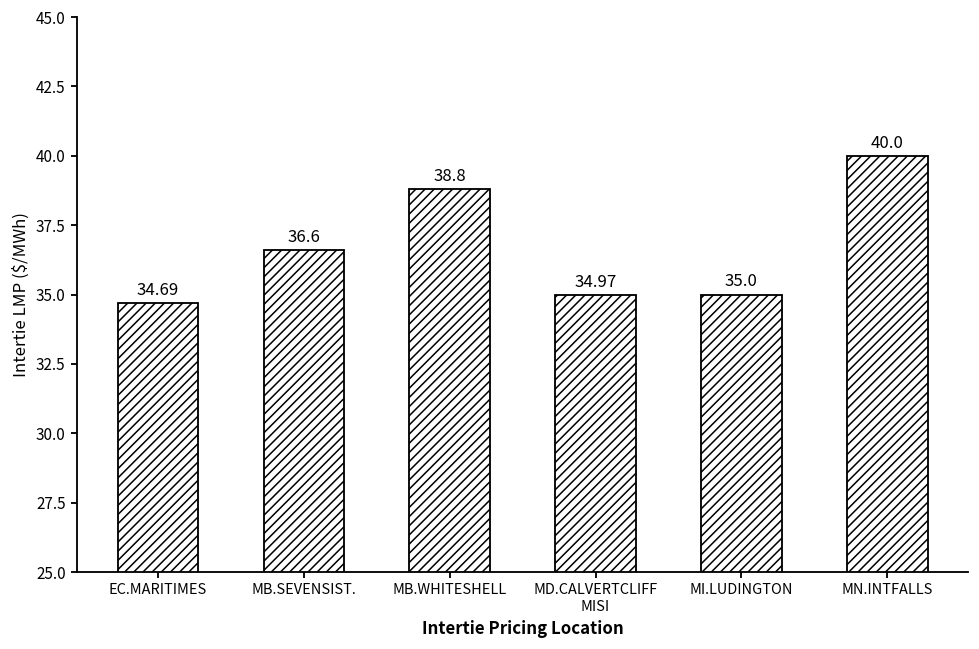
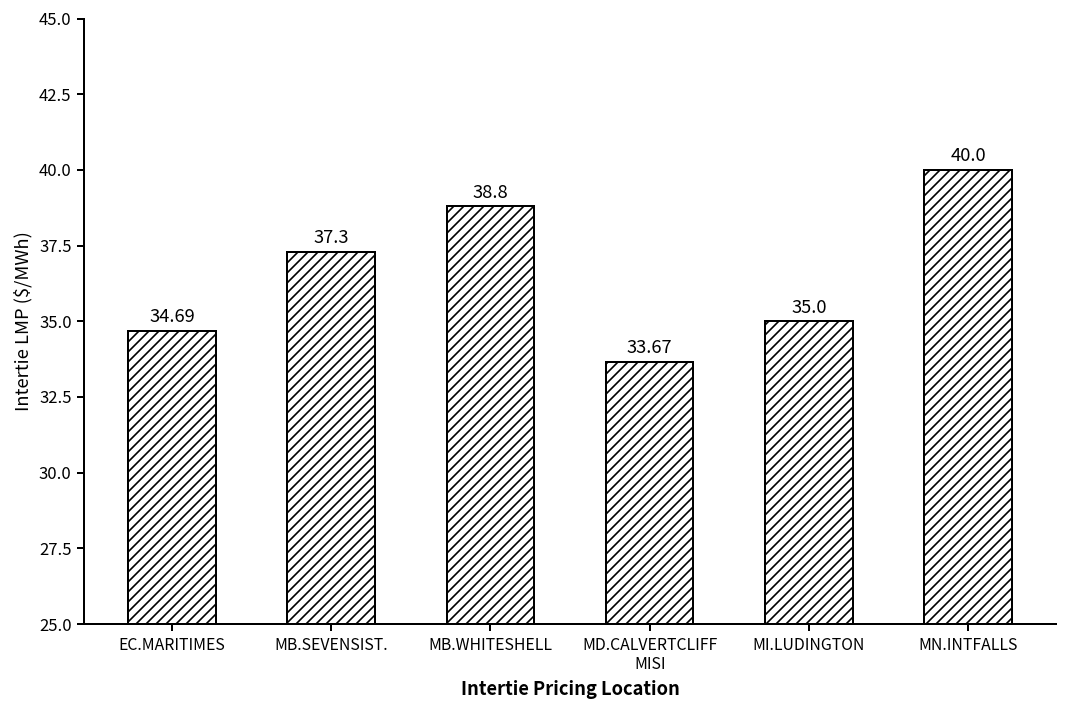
  {
    "EC.MARITIMES": 34.69,
-   "MB.SEVENSIST.": 36.6,
+   "MB.SEVENSIST.": 37.3,
    "MB.WHITESHELL": 38.8,
-   "MD.CALVERTCLIFF MISI": 34.97,
+   "MD.CALVERTCLIFF MISI": 33.67,
    "MI.LUDINGTON": 35.0,
    "MN.INTFALLS": 40.0
  }
